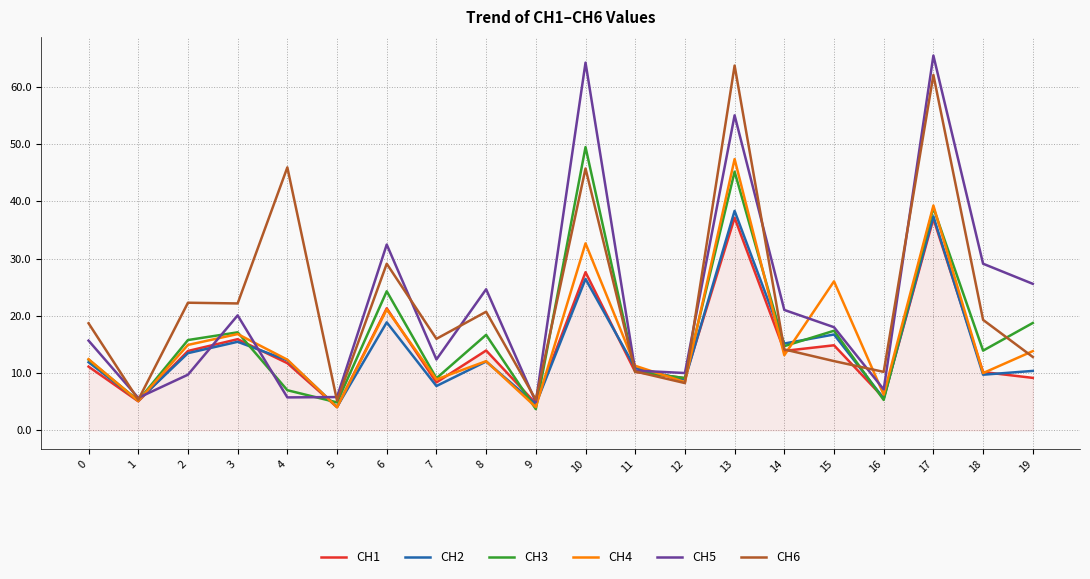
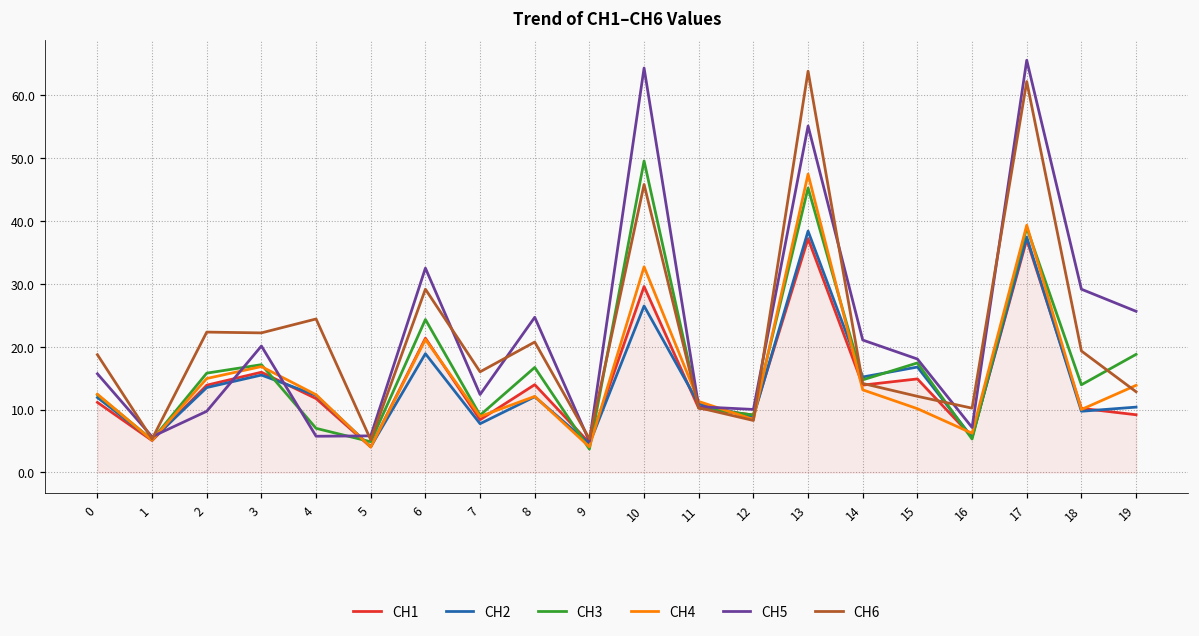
  {
    "CH1": {
      "0": 11,
      "3": 16,
      "4": 12,
      "7": 8,
      "8": 14,
-     "10": 28,
+     "10": 30,
      "13": 37,
      "15": 15,
      "19": 9
    },
    "CH2": {
      "3": 15,
      "6": 19,
      "7": 8,
      "10": 26,
      "13": 38,
      "14": 15,
      "15": 17,
      "19": 10
    },
    "CH3": {
      "2": 16,
      "4": 7,
      "6": 24,
      "8": 17,
      "10": 49,
      "13": 45,
      "14": 15,
      "15": 17,
      "18": 14,
      "19": 19
    },
    "CH4": {
      "2": 15,
      "10": 33,
      "13": 47,
      "14": 13,
-     "15": 26,
+     "15": 10,
      "16": 6,
      "19": 14
    },
    "CH5": {
      "0": 16,
      "2": 10,
      "3": 20,
      "4": 6,
      "5": 6,
      "6": 32,
      "7": 12,
      "8": 25,
      "10": 64,
      "12": 10,
      "13": 55,
      "14": 21,
      "15": 18,
      "16": 7,
      "17": 65,
      "18": 29,
      "19": 26
    },
    "CH6": {
      "0": 19,
      "2": 22,
      "3": 22,
-     "4": 46,
+     "4": 24,
      "6": 29,
      "7": 16,
      "8": 21,
      "10": 46,
      "13": 64,
      "15": 12,
      "16": 10,
      "17": 62,
      "18": 19,
      "19": 13
    }
  }
